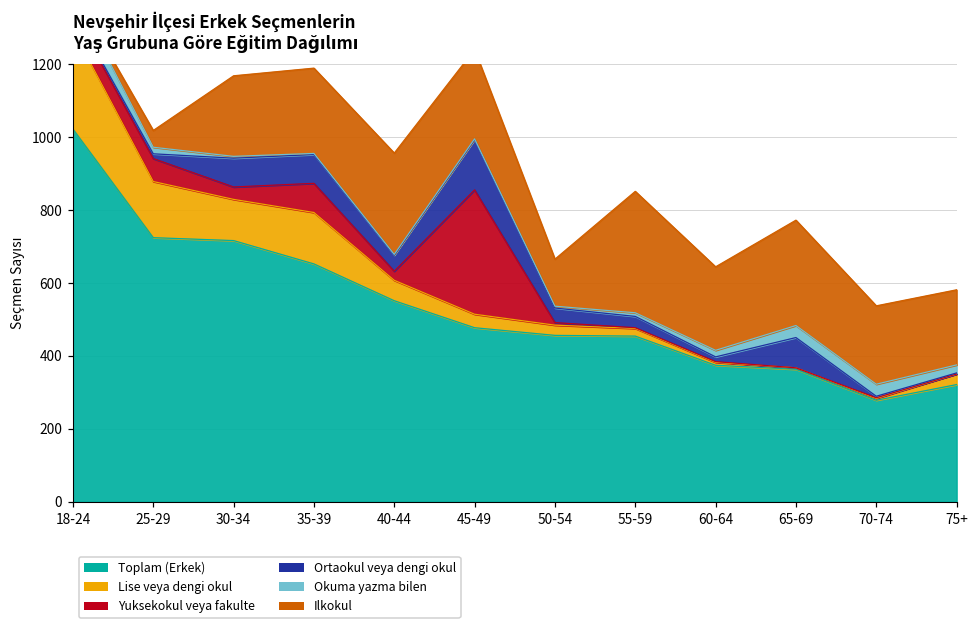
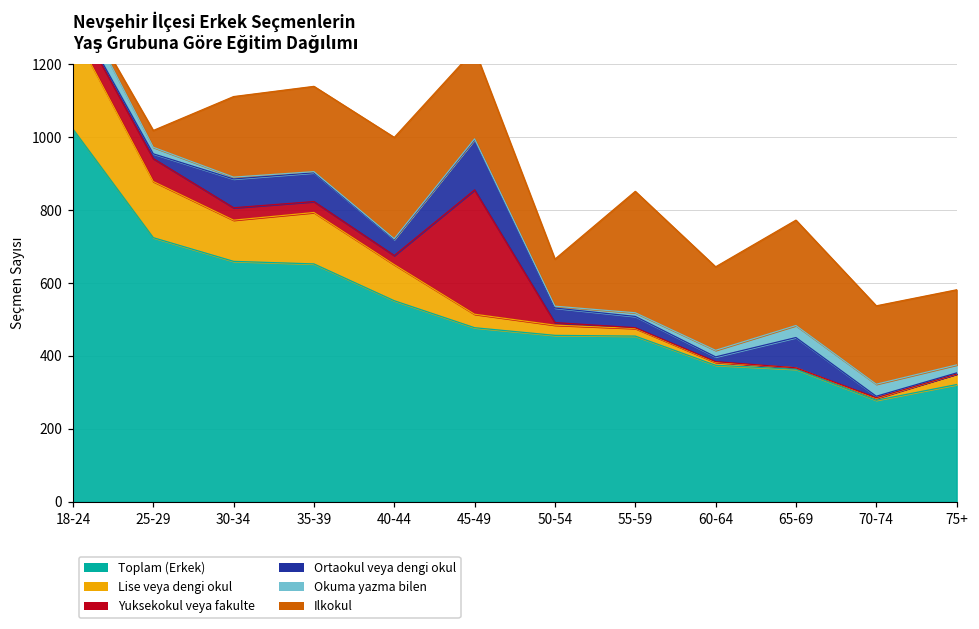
  {
    "Toplam (Erkek)": {
      "18-24": 1020,
      "25-29": 720,
-     "30-34": 720,
+     "30-34": 660,
      "35-39": 650,
      "40-44": 550,
      "45-49": 480,
      "50-54": 460,
      "55-59": 450,
      "60-64": 370,
      "75+": 320
    },
    "Lise veya dengi okul": {
      "25-29": 150,
      "30-34": 110,
      "35-39": 140,
-     "40-44": 60,
+     "40-44": 100,
      "45-49": 40
    },
    "Yuksekokul veya fakulte": {
      "25-29": 60,
      "30-34": 30,
-     "35-39": 80,
+     "35-39": 30,
      "40-44": 30,
      "45-49": 340
    },
    "Ortaokul veya dengi okul": {
      "25-29": 10,
      "55-59": 30,
      "60-64": 10,
      "65-69": 80
    },
    "Okuma yazma bilen": {
      "25-29": 20,
      "55-59": 10,
      "60-64": 20,
      "65-69": 30,
      "70-74": 30,
      "75+": 20
    },
    "Ilkokul": {
      "25-29": 50,
      "30-34": 220,
      "35-39": 230,
      "40-44": 280,
      "50-54": 130,
      "55-59": 330,
      "60-64": 230,
      "65-69": 290,
      "70-74": 220,
      "75+": 210
    }
  }
